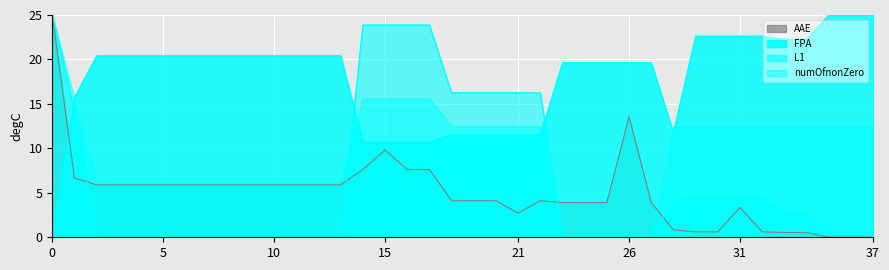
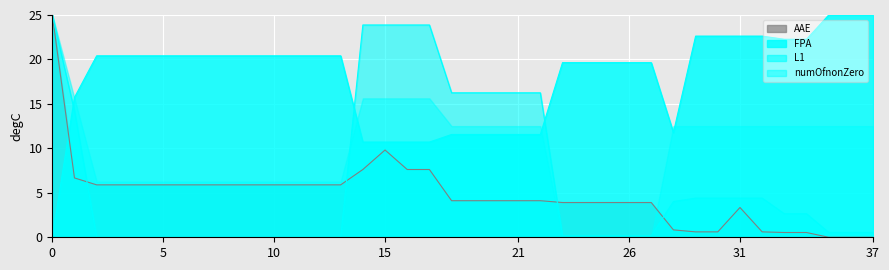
  {
    "AAE": {
      "5": 6,
      "10": 6,
      "15": 10,
-     "21": 3,
-     "26": 14,
+     "21": 4,
+     "26": 4,
      "31": 3,
      "37": 0
    }
  }
